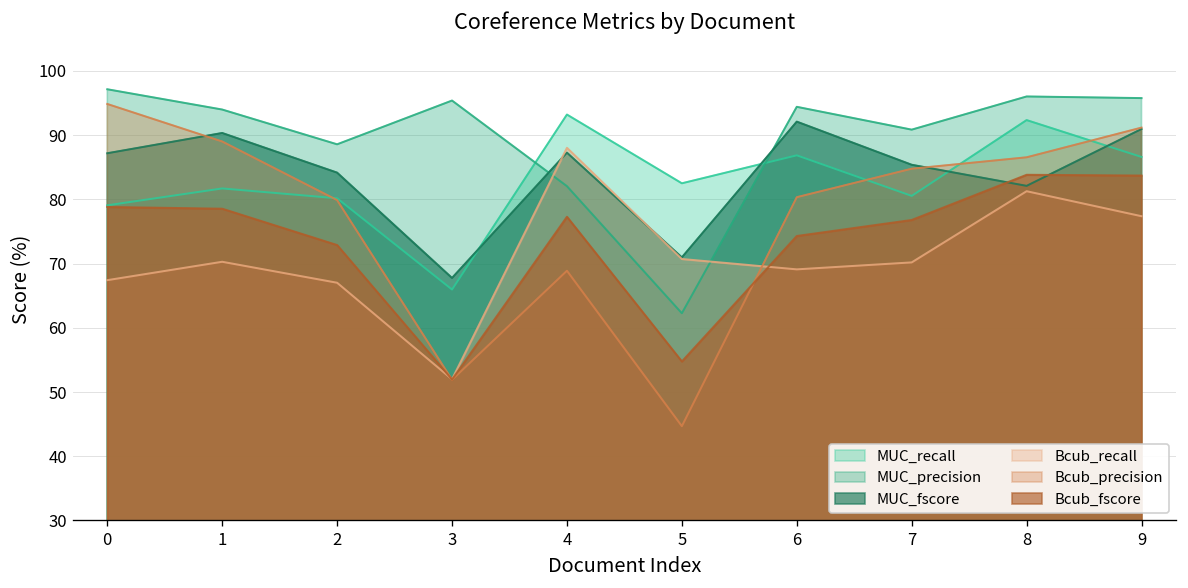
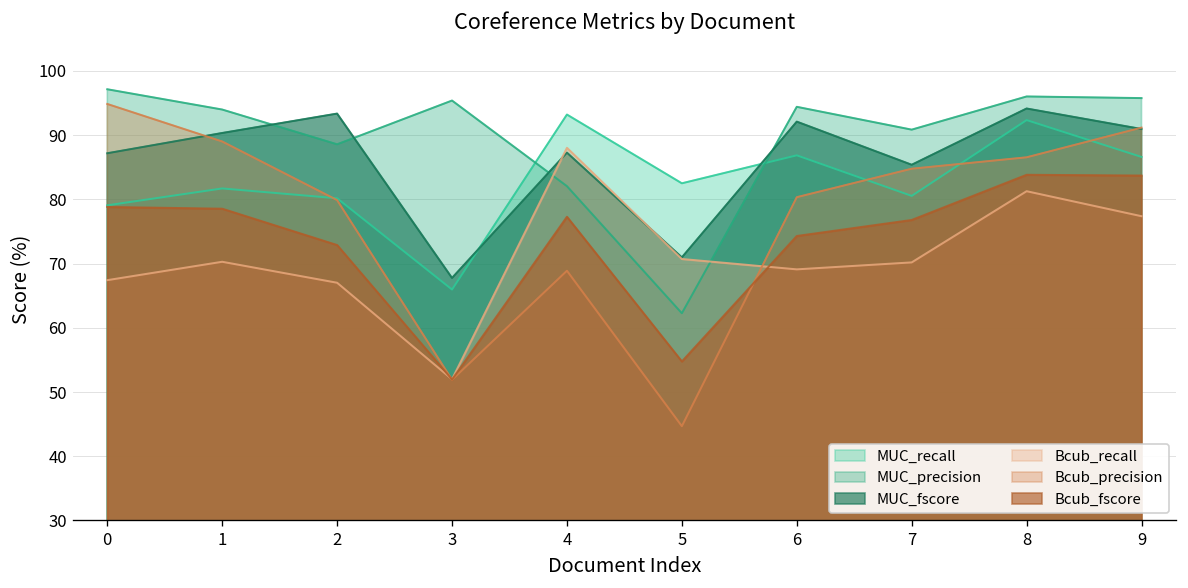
  {
    "MUC_fscore": {
      "0": 87,
      "1": 90,
-     "2": 84,
+     "2": 93,
      "3": 68,
      "4": 87,
      "6": 92,
      "7": 85,
-     "8": 82
+     "8": 94
    }
  }
